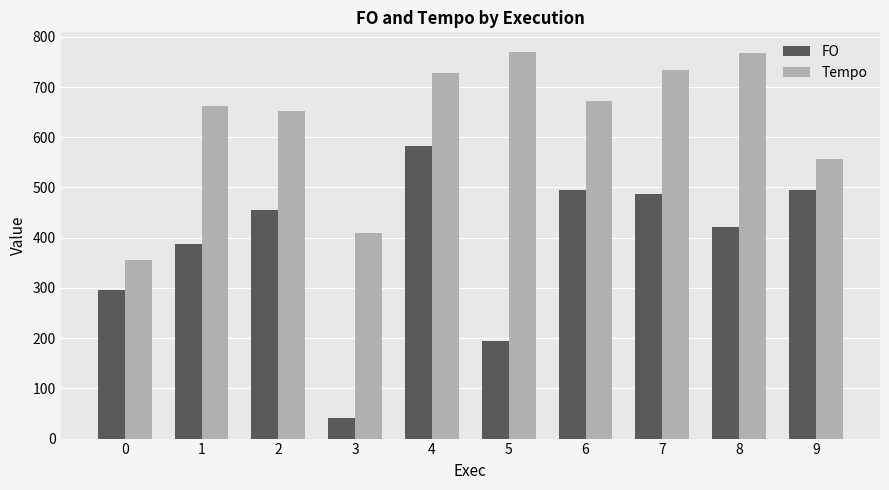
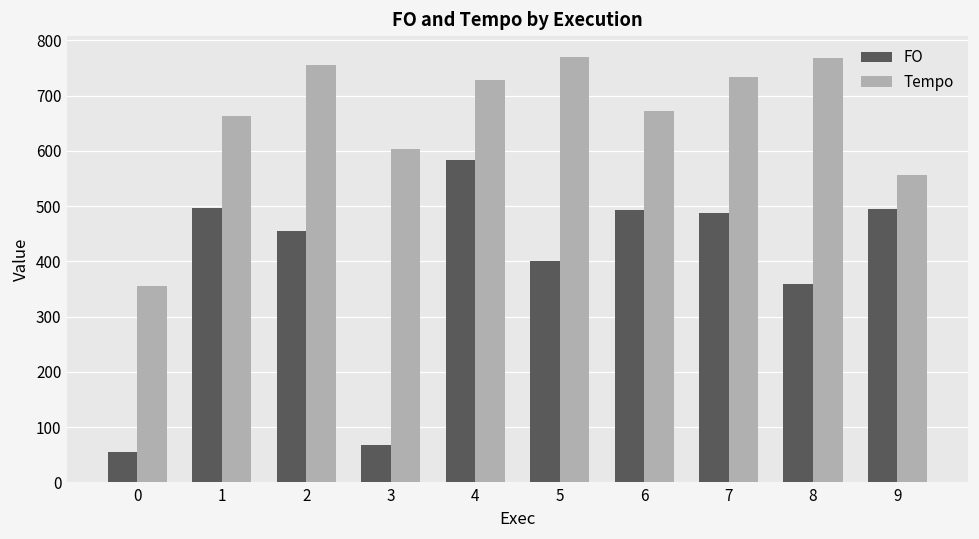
  {
    "FO": {
-     "0": 300,
-     "1": 390,
+     "0": 50,
+     "1": 500,
      "2": 460,
-     "3": 40,
+     "3": 70,
      "4": 580,
-     "5": 190,
+     "5": 400,
      "6": 490,
      "7": 490,
-     "8": 420,
+     "8": 360,
      "9": 500
    },
    "Tempo": {
      "0": 360,
      "1": 660,
-     "2": 650,
-     "3": 410,
+     "2": 760,
+     "3": 600,
      "4": 730,
      "5": 770,
      "6": 670,
      "7": 730,
      "8": 770,
      "9": 560
    }
  }
